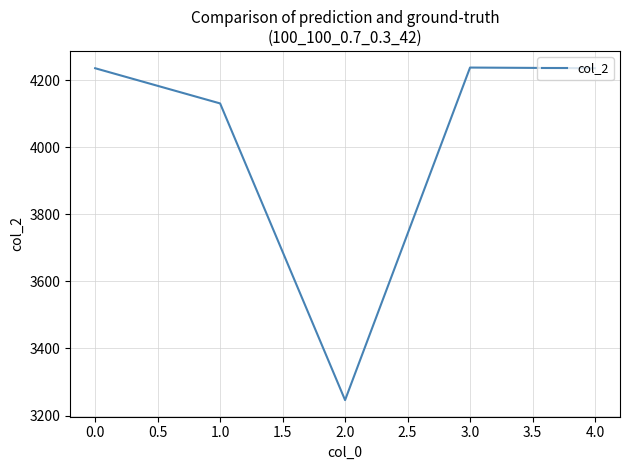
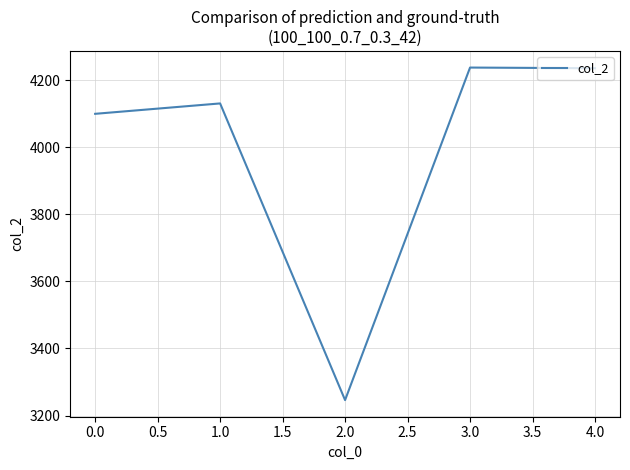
  {
-   "0.0": 4240,
+   "0.0": 4100,
    "1.0": 4130,
    "2.0": 3250,
    "3.0": 4240
  }
